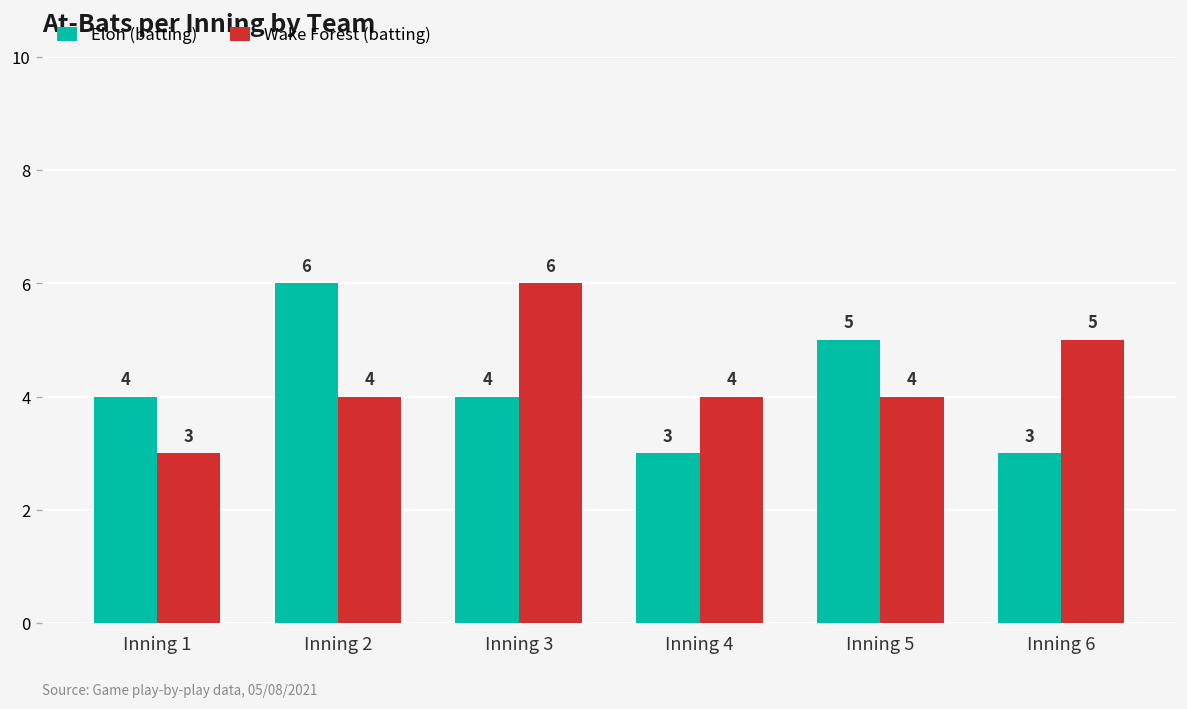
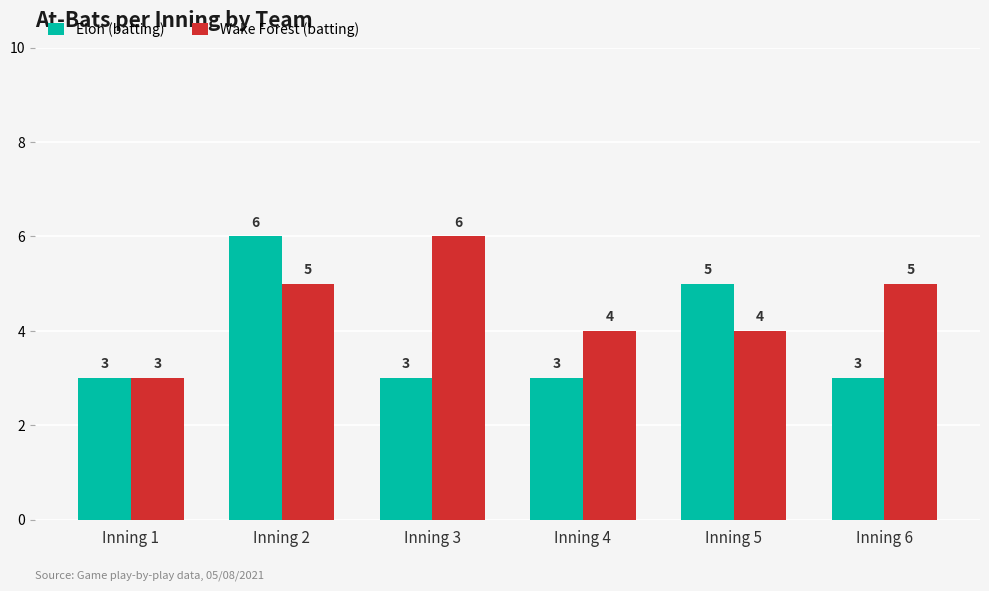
  {
    "Elon (batting)": {
-     "Inning 1": 4,
+     "Inning 1": 3,
      "Inning 2": 6,
-     "Inning 3": 4,
+     "Inning 3": 3,
      "Inning 4": 3,
      "Inning 5": 5,
      "Inning 6": 3
    },
    "Wake Forest (batting)": {
      "Inning 1": 3,
-     "Inning 2": 4,
+     "Inning 2": 5,
      "Inning 3": 6,
      "Inning 4": 4,
      "Inning 5": 4,
      "Inning 6": 5
    }
  }
